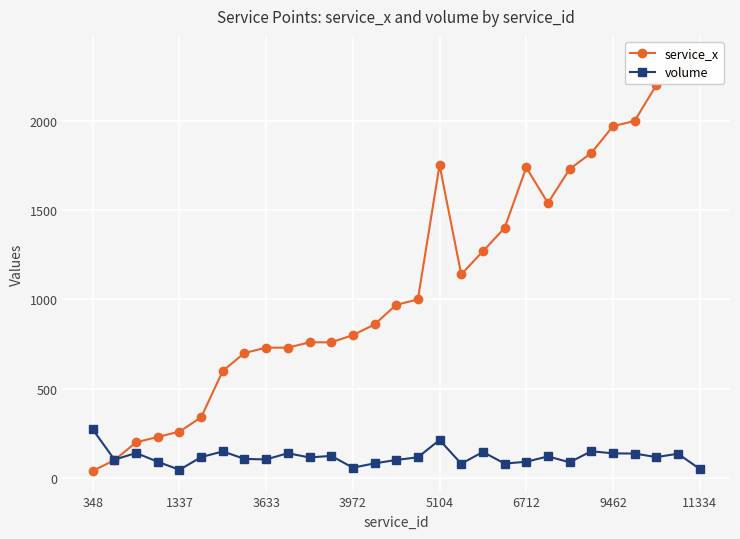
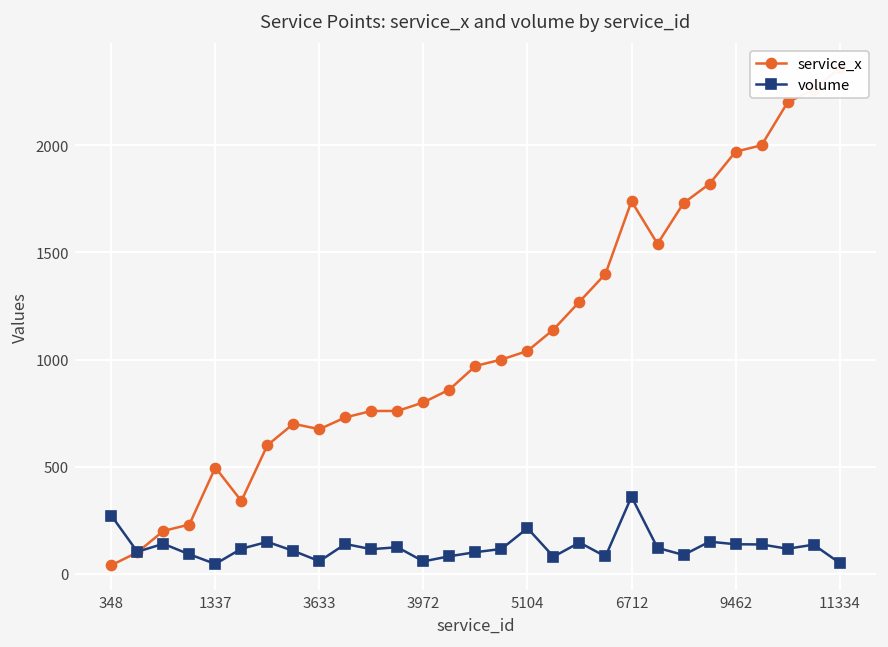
  {
    "service_x": {
      "348": 40,
-     "1337": 260,
-     "3633": 730,
+     "1337": 500,
+     "3633": 680,
      "3972": 800,
-     "5104": 1750,
+     "5104": 1040,
      "6712": 1740,
      "9462": 1970
    },
    "volume": {
      "348": 270,
      "1337": 50,
-     "3633": 100,
+     "3633": 60,
      "3972": 60,
      "5104": 210,
-     "6712": 90,
+     "6712": 360,
      "9462": 140,
      "11334": 50
    }
  }
